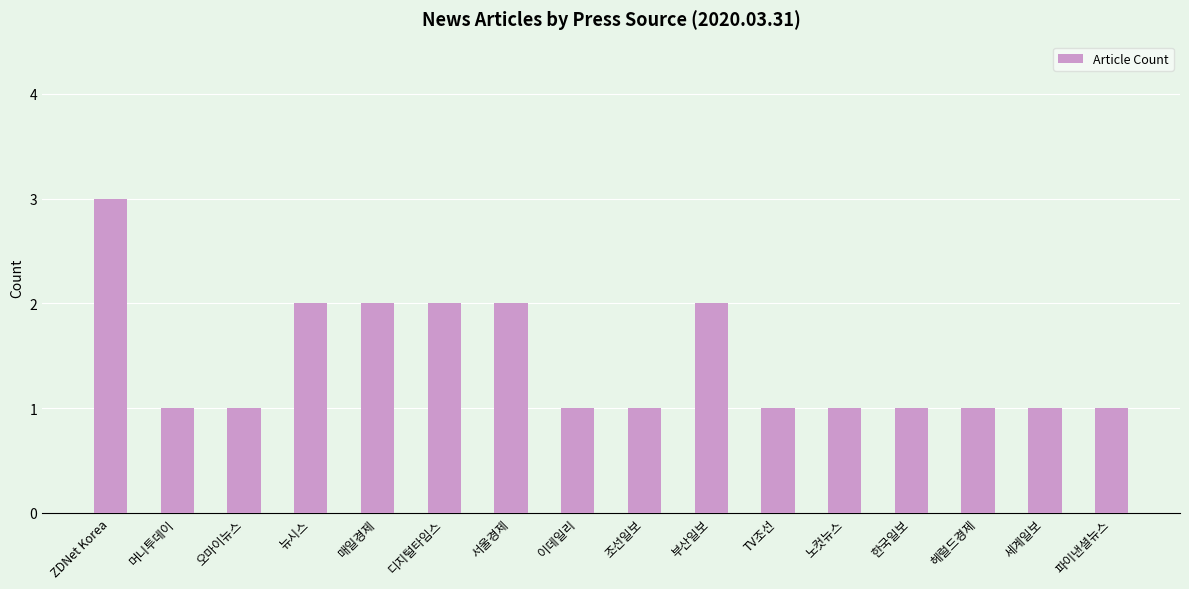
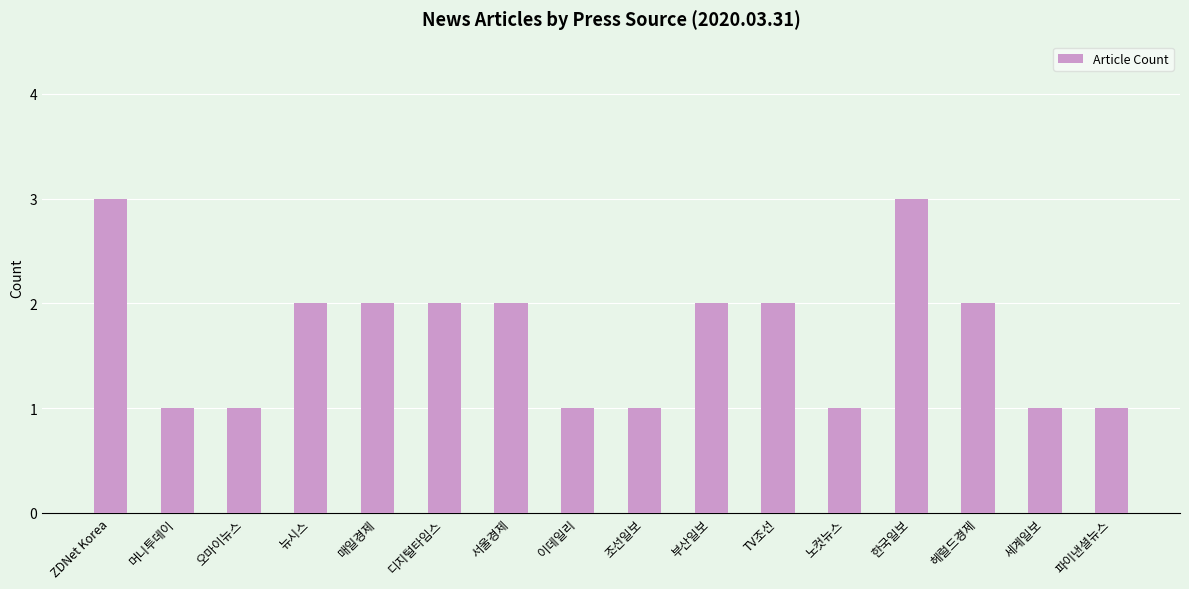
  {
    "ZDNet Korea": 3,
    "머니투데이": 1,
    "오마이뉴스": 1,
    "뉴시스": 2,
    "매일경제": 2,
    "디지털타임스": 2,
    "서울경제": 2,
    "이데일리": 1,
    "조선일보": 1,
    "부산일보": 2,
-   "TV조선": 1,
+   "TV조선": 2,
    "노컷뉴스": 1,
-   "한국일보": 1,
-   "헤럴드경제": 1,
+   "한국일보": 3,
+   "헤럴드경제": 2,
    "세계일보": 1,
    "파이낸셜뉴스": 1
  }
